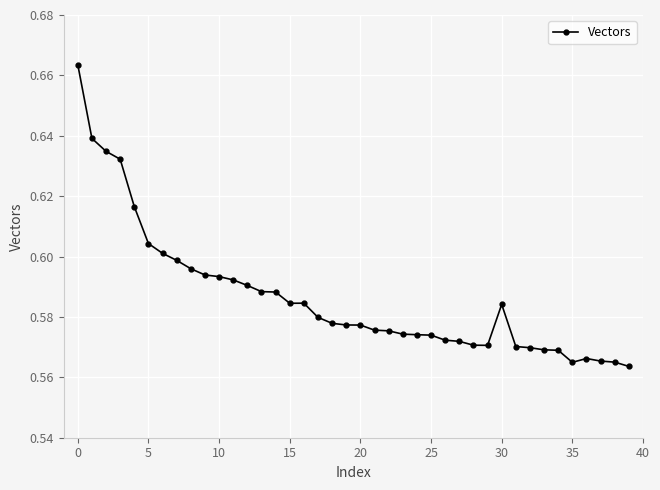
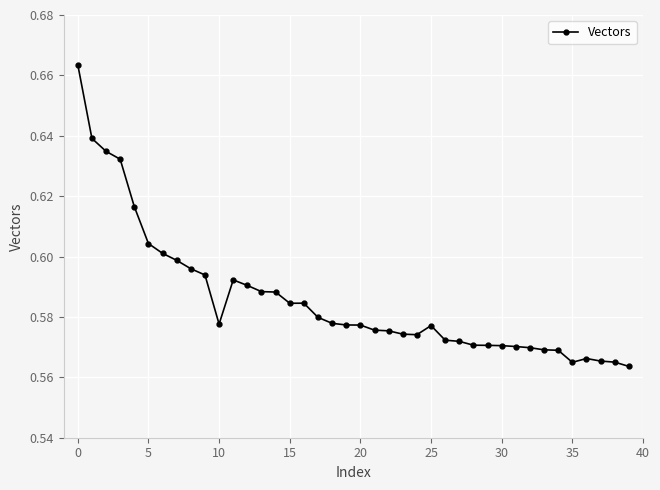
  {
    "0": 0.664,
    "5": 0.604,
-   "10": 0.593,
+   "10": 0.578,
    "15": 0.585,
    "20": 0.577,
-   "25": 0.574,
-   "30": 0.584,
+   "25": 0.577,
+   "30": 0.570,
    "35": 0.565
  }
